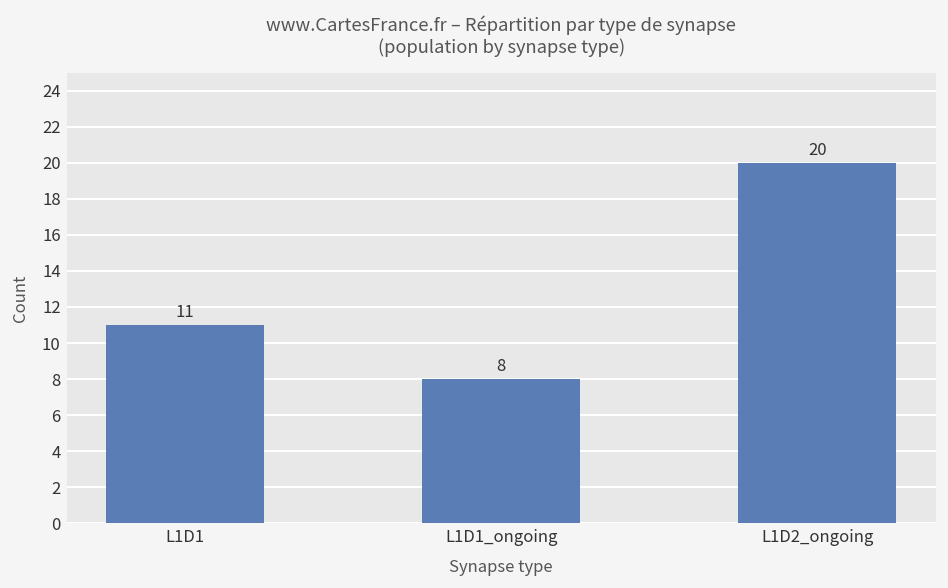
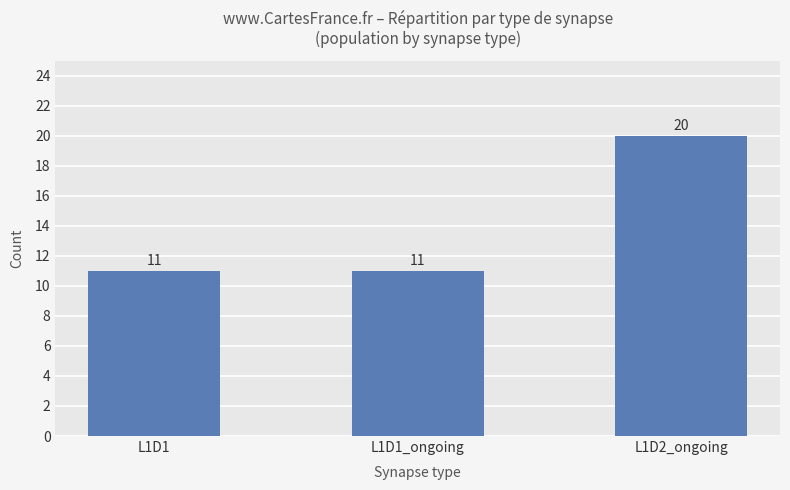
  {
    "L1D1": 11,
-   "L1D1_ongoing": 8,
+   "L1D1_ongoing": 11,
    "L1D2_ongoing": 20
  }
